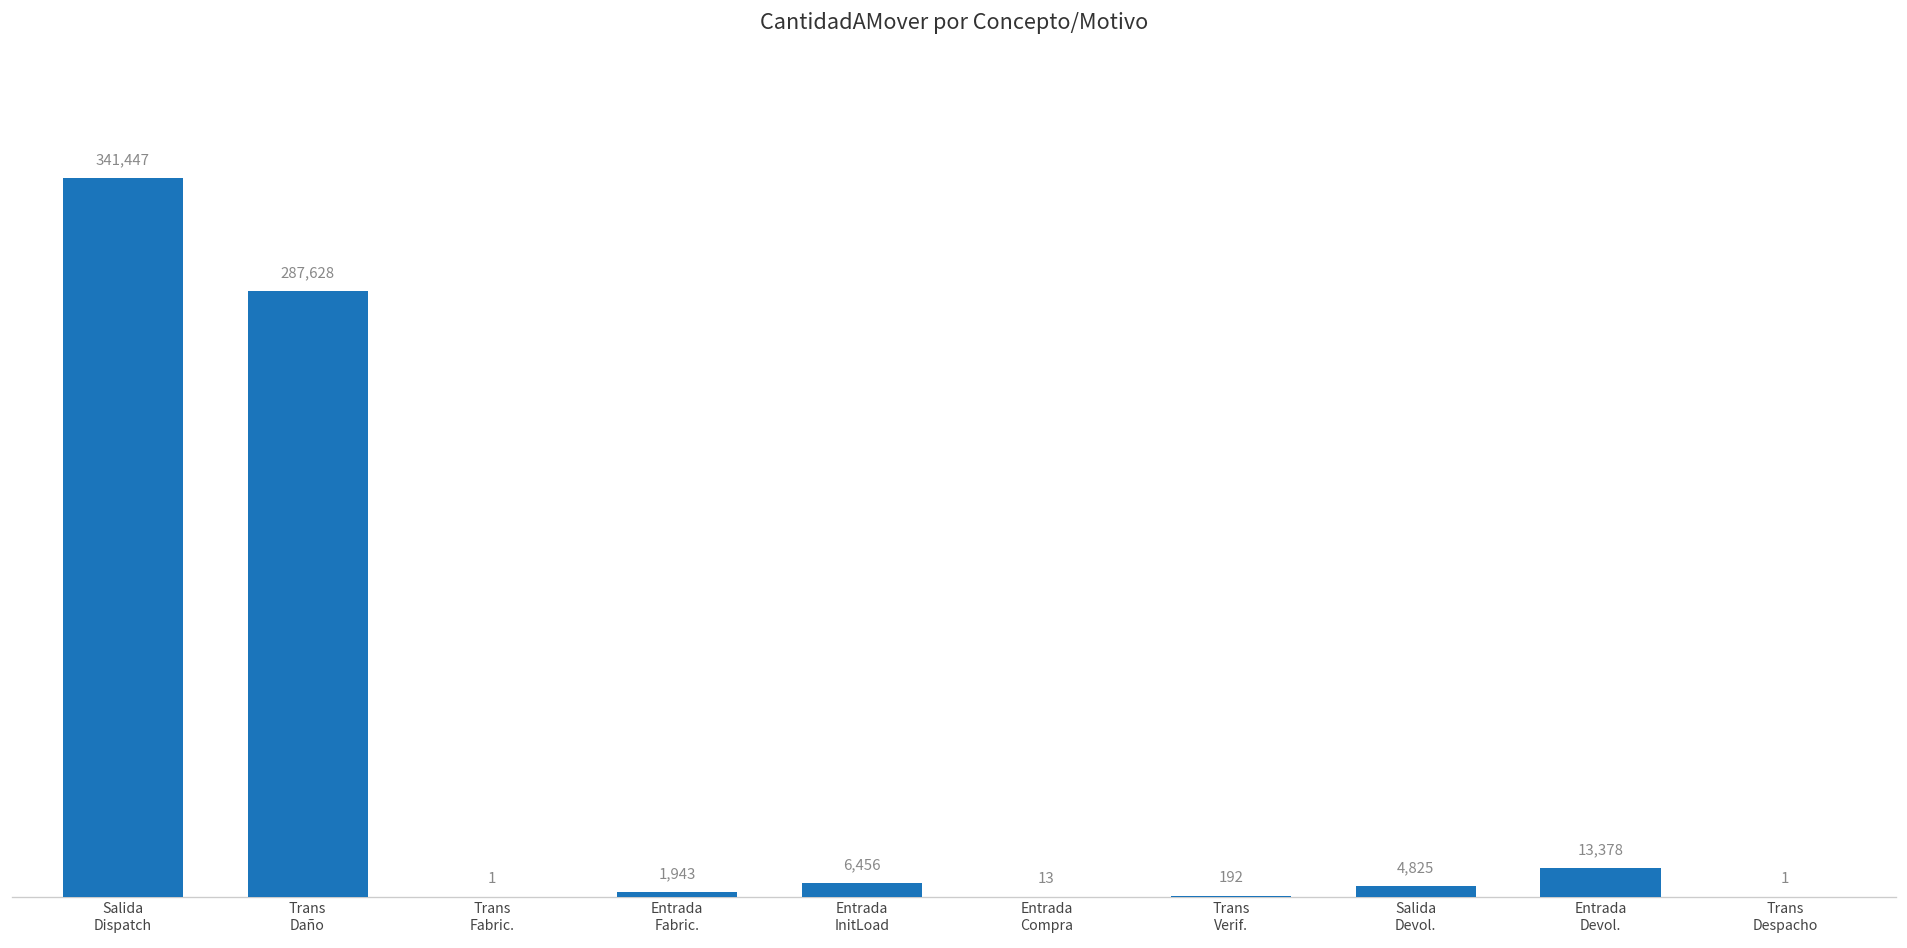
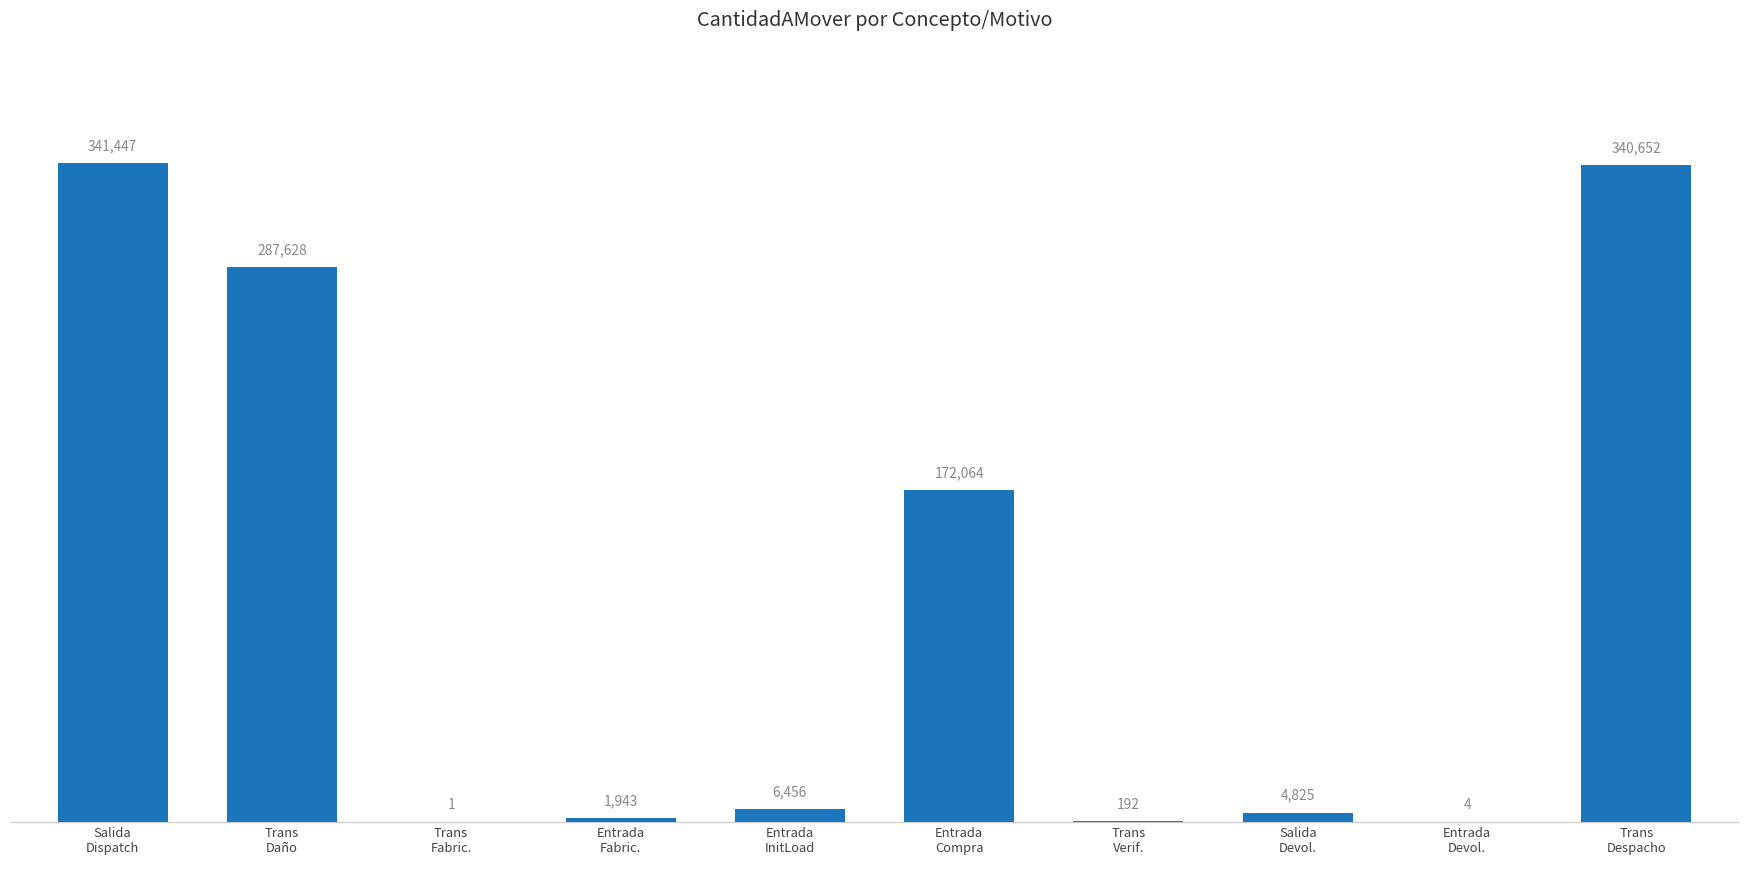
  {
    "Salida Dispatch": "341,447",
    "Trans Daño": "287,628",
    "Trans Fabric.": "1",
    "Entrada Fabric.": "1,943",
    "Entrada InitLoad": "6,456",
-   "Entrada Compra": "13",
+   "Entrada Compra": "172,064",
    "Trans Verif.": "192",
    "Salida Devol.": "4,825",
-   "Entrada Devol.": "13,378",
-   "Trans Despacho": "1"
+   "Entrada Devol.": "4",
+   "Trans Despacho": "340,652"
  }
